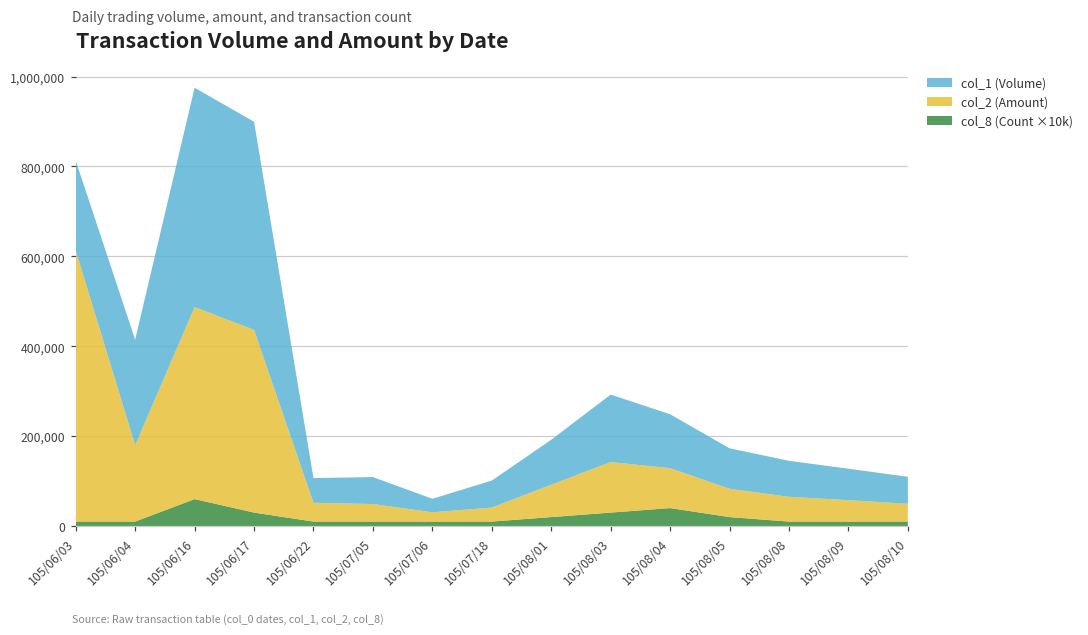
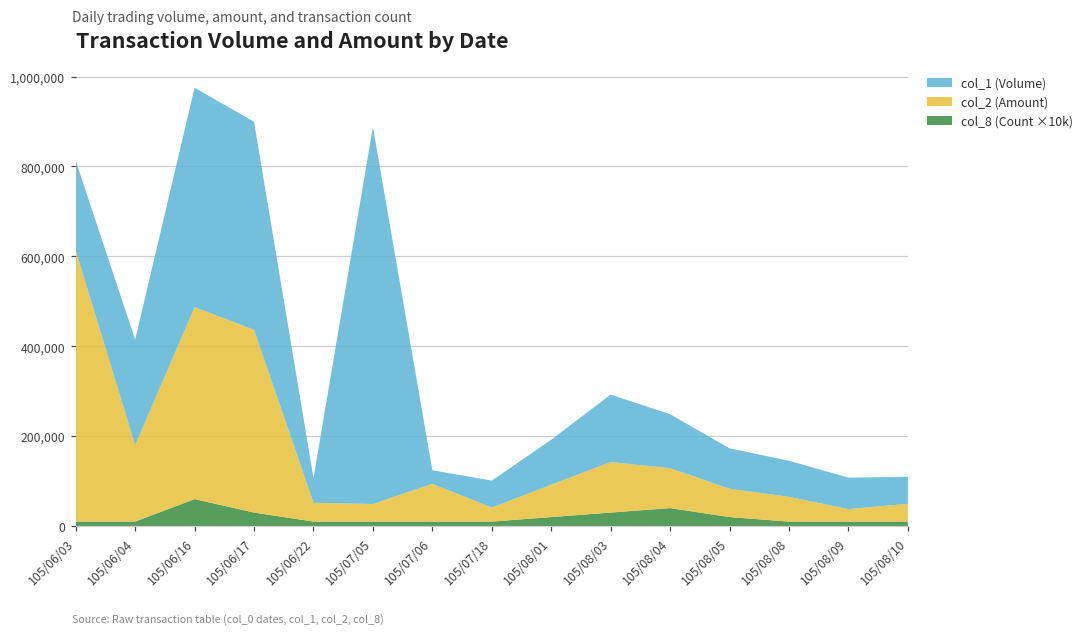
  {
    "col_8 (Count ×10k)": {
      "105/06/03": "10,000",
      "105/06/04": "10,000",
      "105/06/16": "60,000",
      "105/06/17": "30,000",
      "105/06/22": "10,000",
      "105/07/05": "10,000",
      "105/07/06": "10,000",
      "105/07/18": "10,000",
      "105/08/01": "20,000",
      "105/08/03": "30,000",
      "105/08/04": "40,000",
      "105/08/05": "20,000",
      "105/08/08": "10,000",
      "105/08/09": "10,000",
      "105/08/10": "10,000"
    },
    "col_2 (Amount)": {
      "105/06/03": "600,000",
      "105/06/04": "170,000",
      "105/06/16": "430,000",
      "105/06/17": "410,000",
      "105/06/22": "40,000",
      "105/07/05": "40,000",
-     "105/07/06": "20,000",
+     "105/07/06": "80,000",
      "105/07/18": "30,000",
      "105/08/01": "70,000",
      "105/08/03": "110,000",
      "105/08/04": "90,000",
      "105/08/05": "60,000",
      "105/08/08": "60,000",
-     "105/08/09": "50,000",
+     "105/08/09": "30,000",
      "105/08/10": "40,000"
    },
    "col_1 (Volume)": {
      "105/06/03": "200,000",
      "105/06/04": "230,000",
      "105/06/16": "490,000",
      "105/06/17": "460,000",
      "105/06/22": "60,000",
-     "105/07/05": "60,000",
+     "105/07/05": "840,000",
      "105/07/06": "30,000",
      "105/07/18": "60,000",
      "105/08/01": "100,000",
      "105/08/03": "150,000",
      "105/08/04": "120,000",
      "105/08/05": "90,000",
      "105/08/08": "80,000",
      "105/08/09": "70,000",
      "105/08/10": "60,000"
    }
  }
